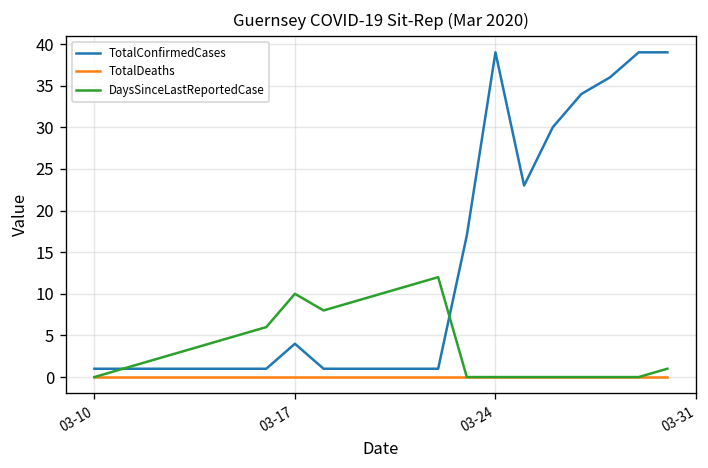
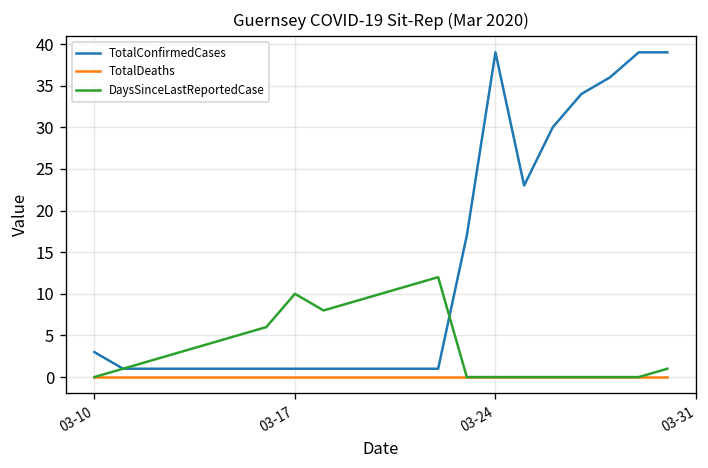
  {
    "TotalConfirmedCases": {
-     "03-10": 1,
-     "03-17": 4,
+     "03-10": 3,
+     "03-17": 1,
      "03-24": 39
    },
    "TotalDeaths": {
      "03-17": 0
    },
    "DaysSinceLastReportedCase": {
      "03-17": 10
    }
  }
